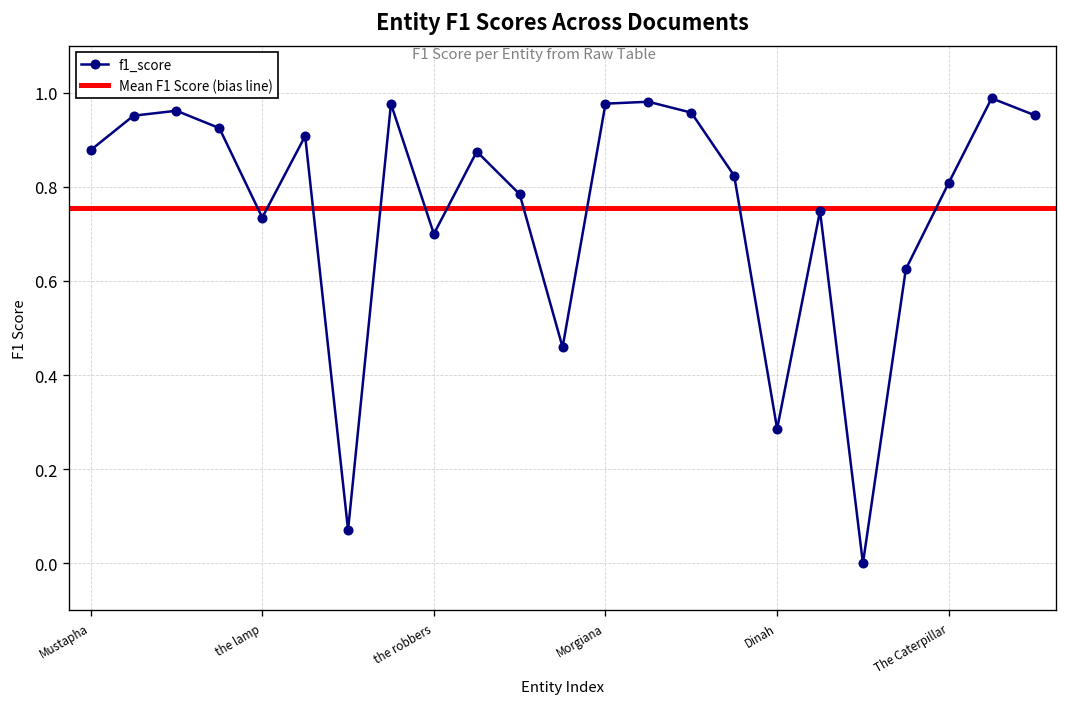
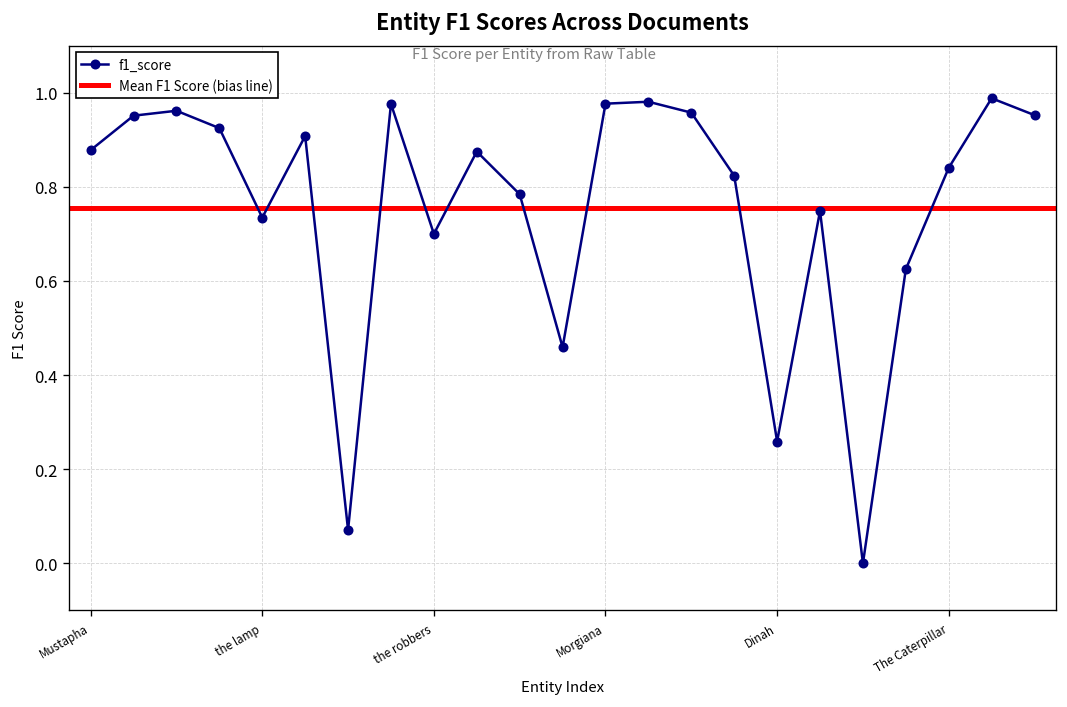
  {
    "Mustapha": 0.88,
    "the lamp": 0.73,
    "the robbers": 0.70,
    "Morgiana": 0.98,
-   "Dinah": 0.29,
-   "The Caterpillar": 0.81
+   "Dinah": 0.26,
+   "The Caterpillar": 0.84
  }
